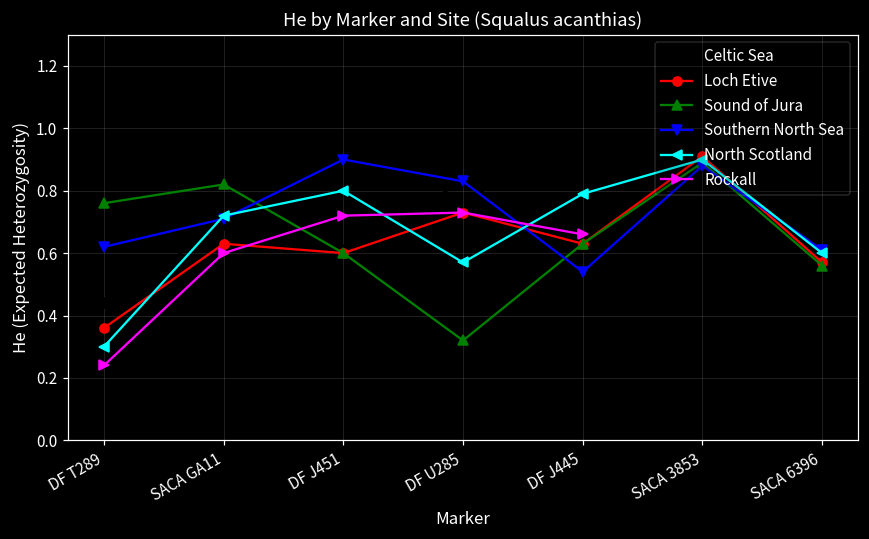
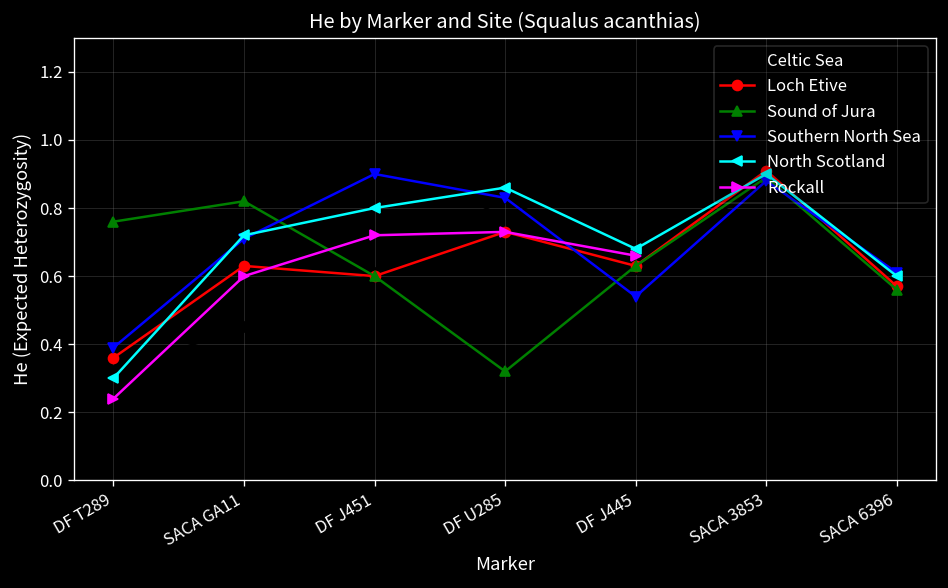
  {
    "Celtic Sea": {
-     "DF T289": 0.44,
-     "SACA GA11": 0.69,
+     "DF T289": 0.32,
+     "SACA GA11": 0.45,
      "DF J451": 0.61,
      "DF J445": 0.62
    },
    "Loch Etive": {
      "DF T289": 0.36,
      "SACA GA11": 0.63,
      "SACA 6396": 0.57
    },
    "Sound of Jura": {
      "DF T289": 0.76,
      "SACA GA11": 0.82,
      "DF U285": 0.32,
      "SACA 6396": 0.56
    },
    "Southern North Sea": {
-     "DF T289": 0.62,
+     "DF T289": 0.39,
      "SACA GA11": 0.71,
      "DF J451": 0.90,
      "DF J445": 0.54,
      "SACA 6396": 0.61
    },
    "North Scotland": {
      "DF T289": 0.30,
      "SACA GA11": 0.72,
      "DF J451": 0.80,
-     "DF U285": 0.57,
-     "DF J445": 0.79
+     "DF U285": 0.86,
+     "DF J445": 0.68
    },
    "Rockall": {
      "DF T289": 0.24,
      "SACA GA11": 0.60,
      "DF J451": 0.72,
      "DF J445": 0.66
    }
  }
